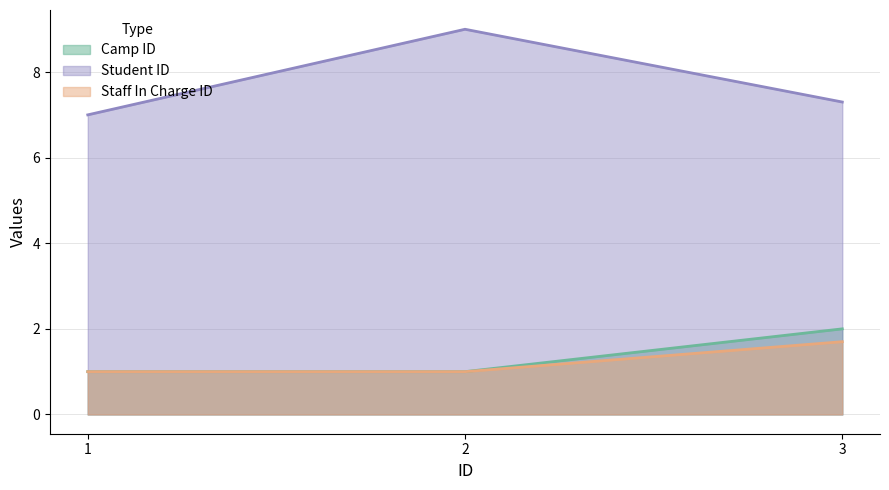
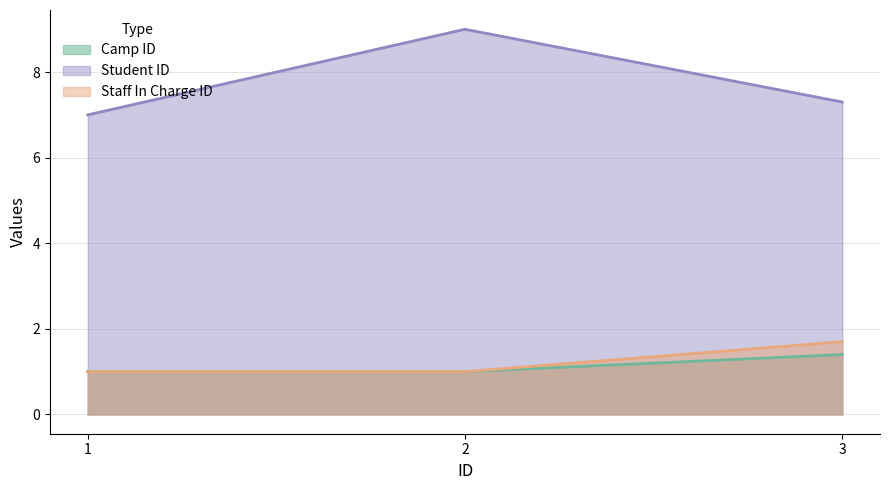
  {
    "Camp ID": {
-     "3": 2.0
+     "3": 1.4
    },
    "Student ID": {
      "1": 7.0,
      "2": 9.0,
      "3": 7.3
    },
    "Staff In Charge ID": {
      "3": 1.7
    }
  }
